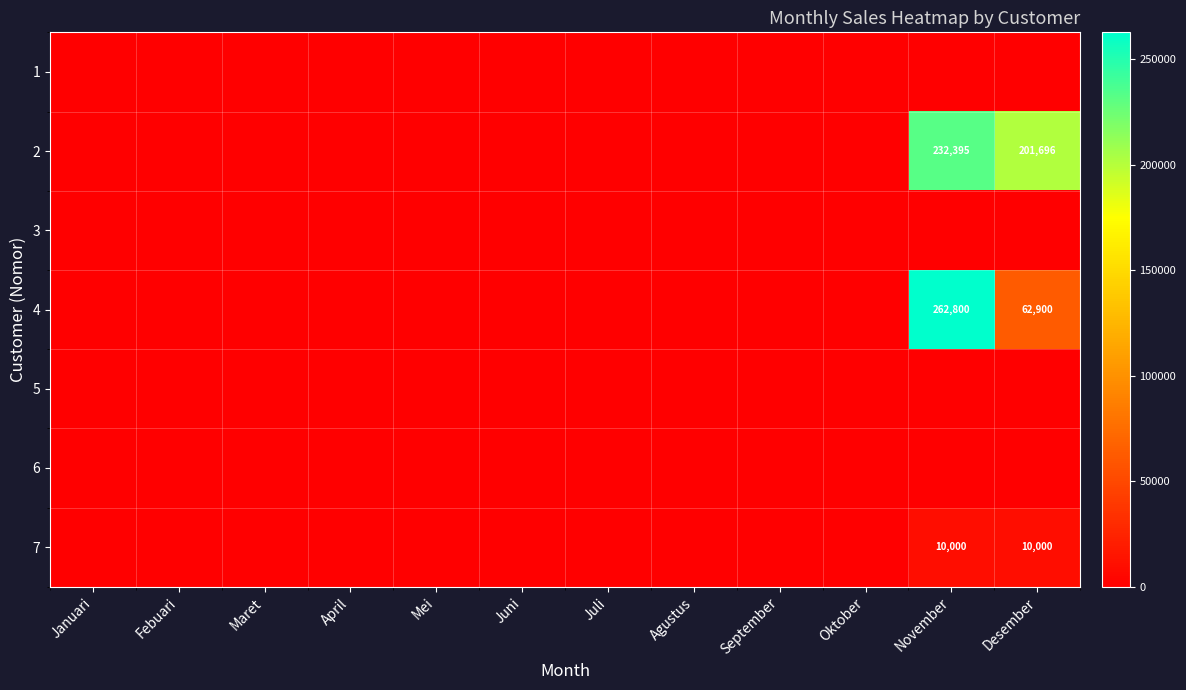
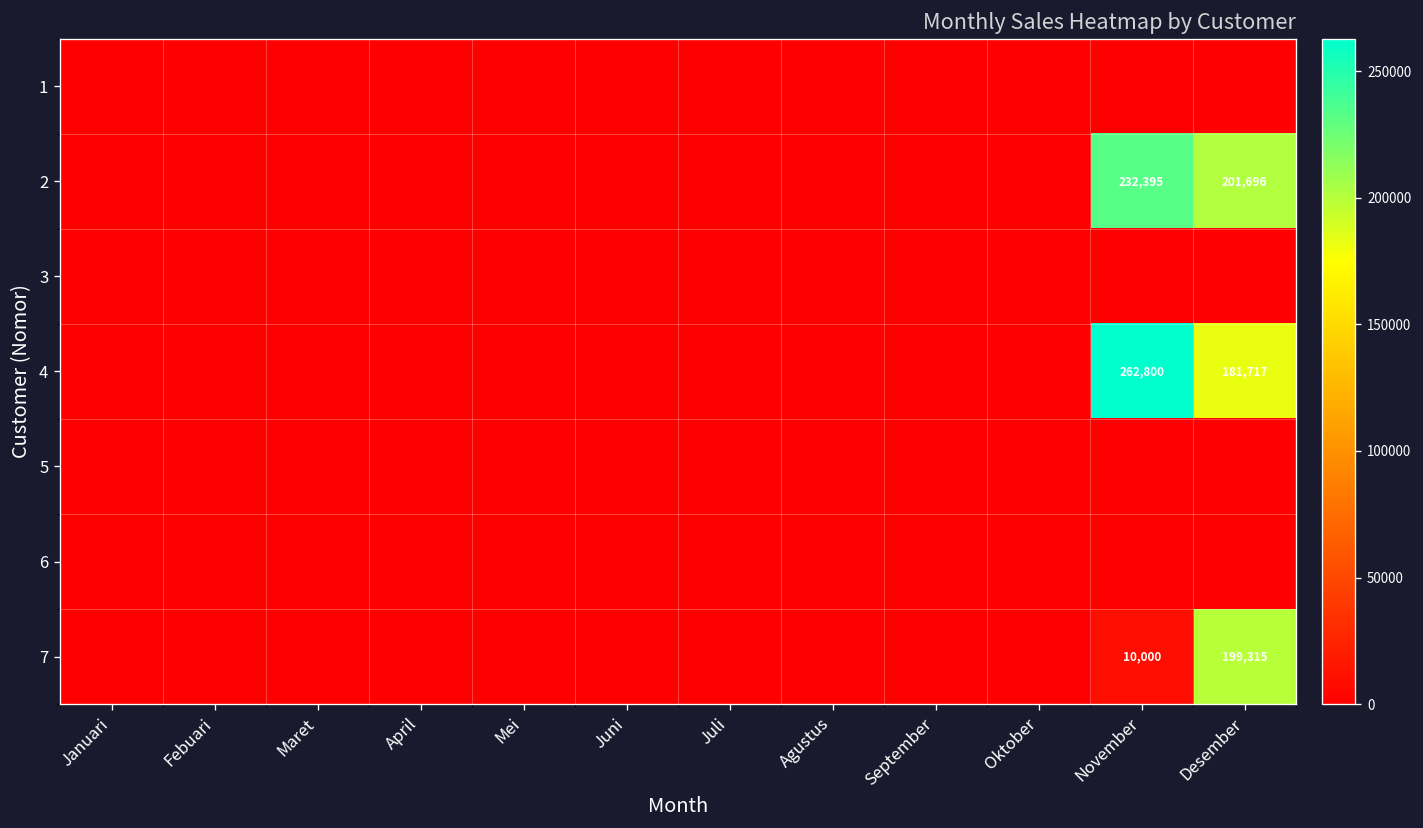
  {
    "2": {
      "November": "232,395",
      "Desember": "201,696"
    },
    "4": {
      "November": "262,800",
-     "Desember": "62,900"
+     "Desember": "181,717"
    },
    "7": {
      "November": "10,000",
-     "Desember": "10,000"
+     "Desember": "199,315"
    }
  }
